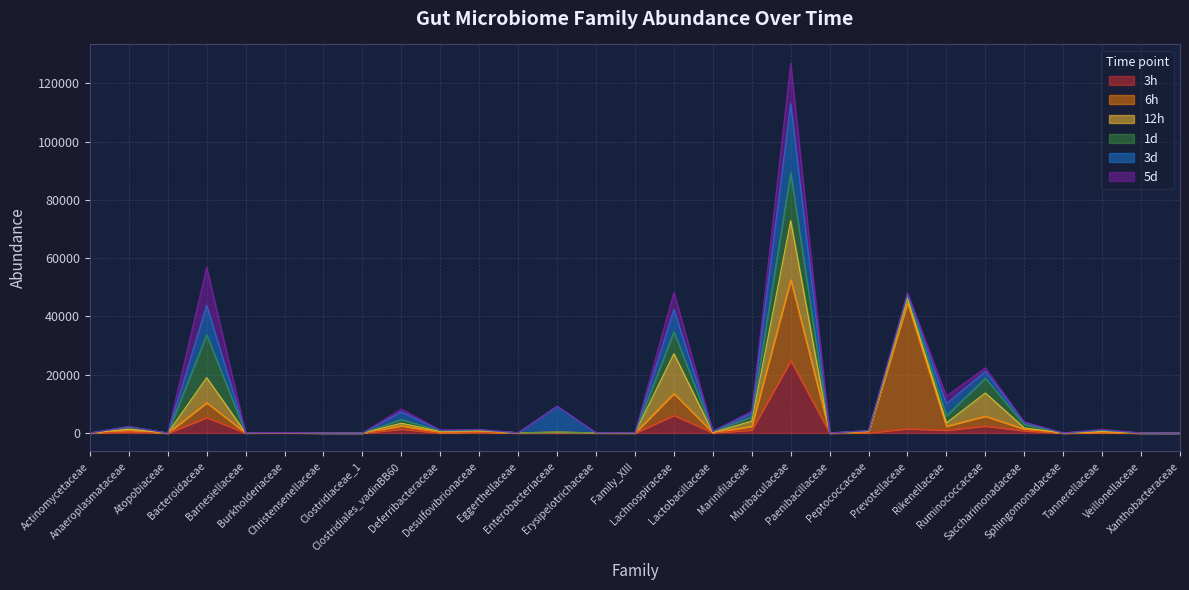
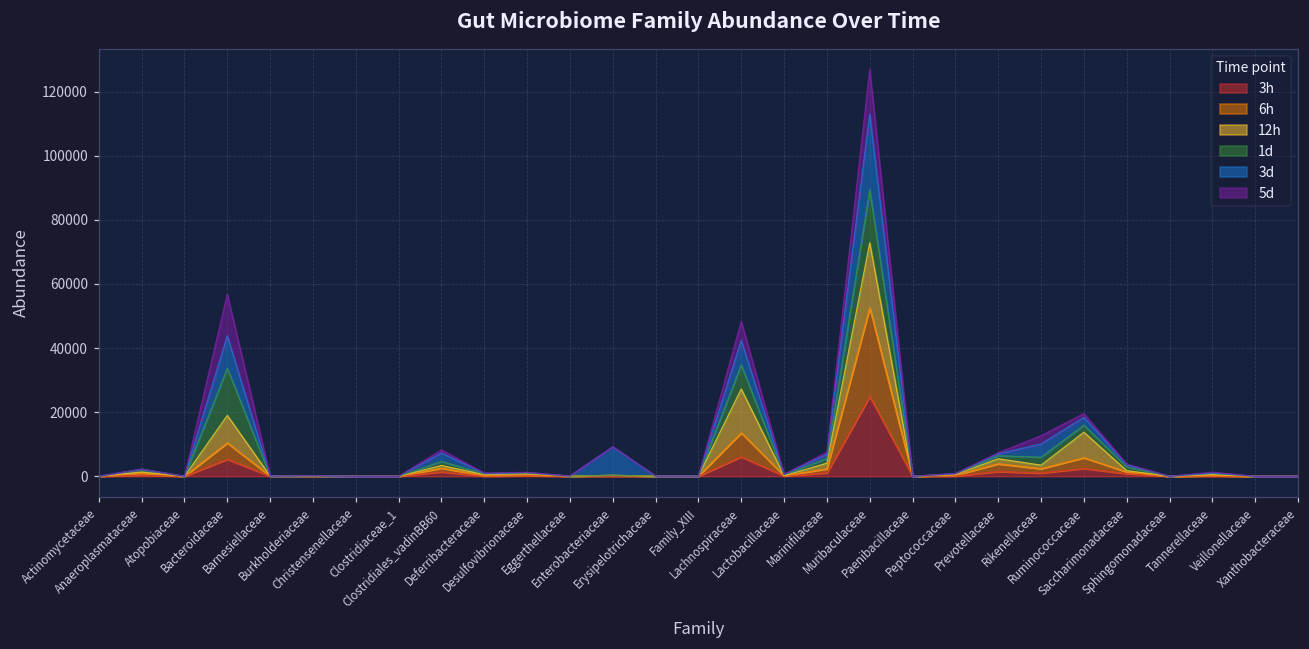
  {
    "3h": {
      "Bacteroidaceae": 5000,
      "Clostridiales_vadinBB60": 1000,
      "Lachnospiraceae": 6000,
      "Marinifilaceae": 1000,
      "Muribaculaceae": 25000,
      "Prevotellaceae": 1000,
      "Rikenellaceae": 1000,
      "Ruminococcaceae": 2000
    },
    "6h": {
      "Bacteroidaceae": 5000,
      "Lachnospiraceae": 7000,
      "Marinifilaceae": 1000,
      "Muribaculaceae": 28000,
-     "Prevotellaceae": 43000,
+     "Prevotellaceae": 2000,
      "Rikenellaceae": 1000,
      "Ruminococcaceae": 3000
    },
    "12h": {
      "Bacteroidaceae": 9000,
      "Lachnospiraceae": 14000,
      "Marinifilaceae": 2000,
      "Muribaculaceae": 20000,
      "Prevotellaceae": 2000,
      "Rikenellaceae": 1000,
      "Ruminococcaceae": 8000
    },
    "1d": {
      "Bacteroidaceae": 15000,
      "Clostridiales_vadinBB60": 1000,
      "Lachnospiraceae": 8000,
      "Marinifilaceae": 1000,
      "Muribaculaceae": 16000,
      "Rikenellaceae": 2000,
-     "Ruminococcaceae": 5000
+     "Ruminococcaceae": 2000
    },
    "3d": {
      "Bacteroidaceae": 10000,
      "Clostridiales_vadinBB60": 3000,
      "Lachnospiraceae": 8000,
      "Muribaculaceae": 24000,
      "Rikenellaceae": 4000,
      "Ruminococcaceae": 2000
    },
    "5d": {
      "Bacteroidaceae": 13000,
      "Clostridiales_vadinBB60": 1000,
      "Lachnospiraceae": 6000,
      "Muribaculaceae": 14000,
      "Rikenellaceae": 3000,
      "Ruminococcaceae": 1000
    }
  }
